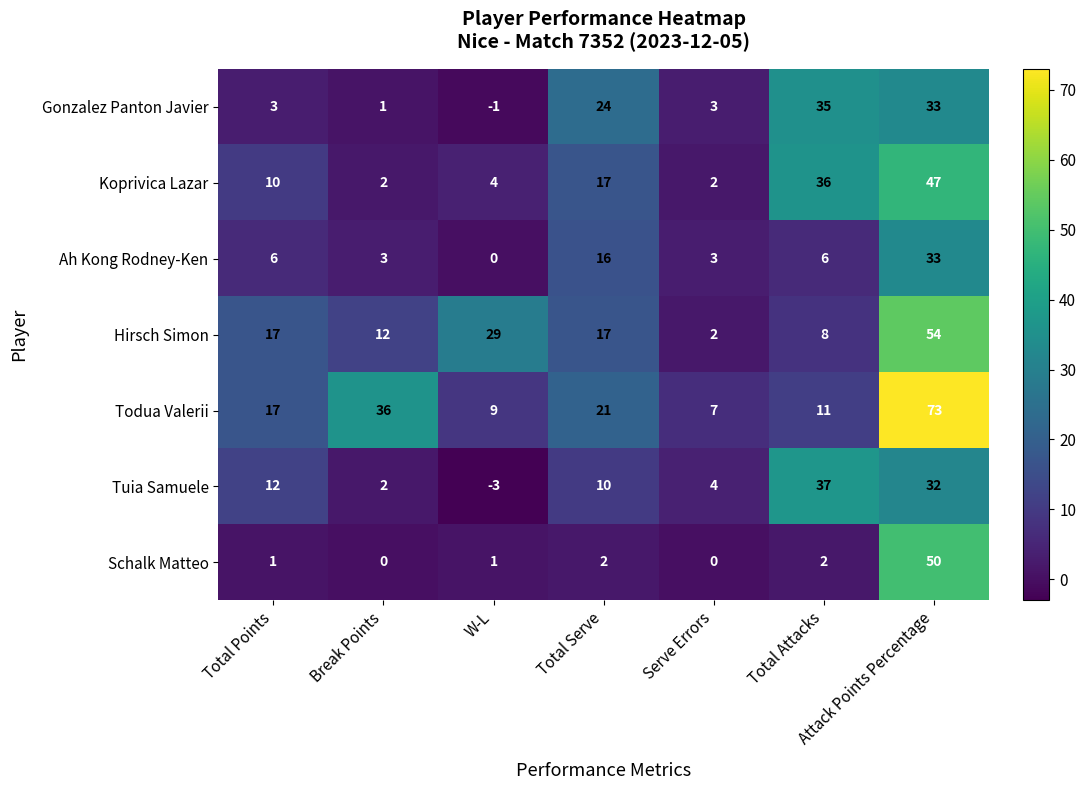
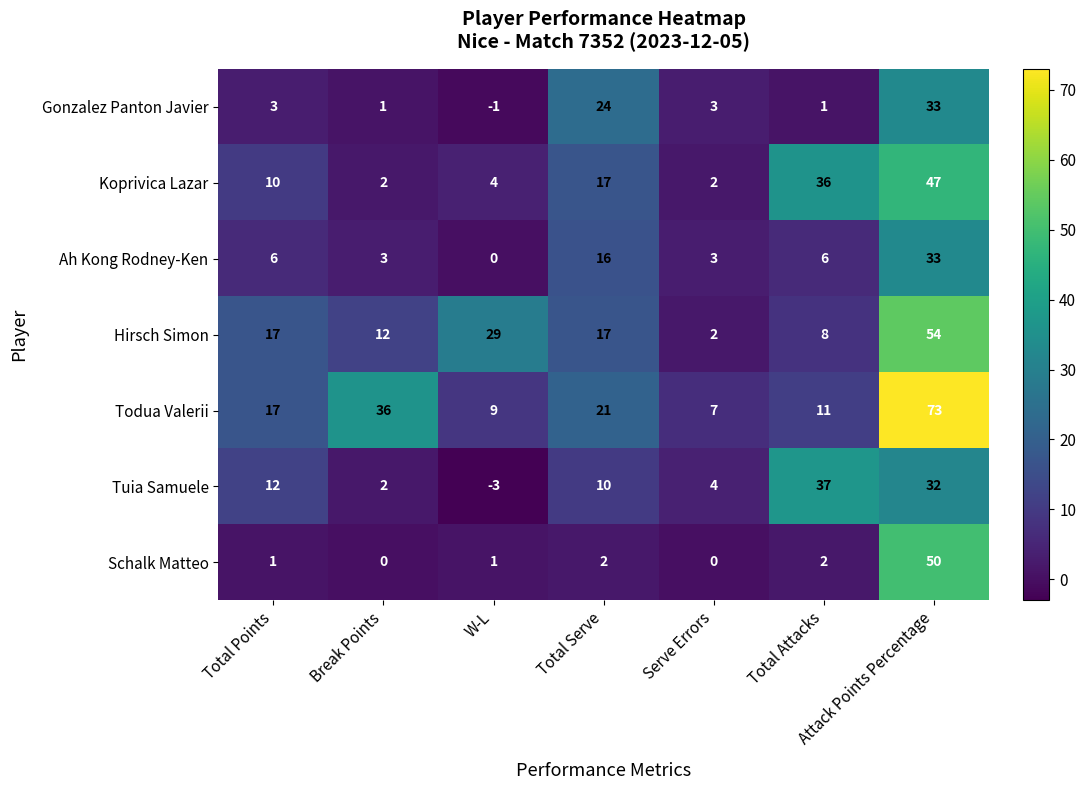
  {
    "Gonzalez Panton Javier": {
      "Total Points": 3,
      "Break Points": 1,
      "W-L": -1,
      "Total Serve": 24,
      "Serve Errors": 3,
-     "Total Attacks": 35,
+     "Total Attacks": 1,
      "Attack Points Percentage": 33
    },
    "Koprivica Lazar": {
      "Total Points": 10,
      "Break Points": 2,
      "W-L": 4,
      "Total Serve": 17,
      "Serve Errors": 2,
      "Total Attacks": 36,
      "Attack Points Percentage": 47
    },
    "Ah Kong Rodney-Ken": {
      "Total Points": 6,
      "Break Points": 3,
      "W-L": 0,
      "Total Serve": 16,
      "Serve Errors": 3,
      "Total Attacks": 6,
      "Attack Points Percentage": 33
    },
    "Hirsch Simon": {
      "Total Points": 17,
      "Break Points": 12,
      "W-L": 29,
      "Total Serve": 17,
      "Serve Errors": 2,
      "Total Attacks": 8,
      "Attack Points Percentage": 54
    },
    "Todua Valerii": {
      "Total Points": 17,
      "Break Points": 36,
      "W-L": 9,
      "Total Serve": 21,
      "Serve Errors": 7,
      "Total Attacks": 11,
      "Attack Points Percentage": 73
    },
    "Tuia Samuele": {
      "Total Points": 12,
      "Break Points": 2,
      "W-L": -3,
      "Total Serve": 10,
      "Serve Errors": 4,
      "Total Attacks": 37,
      "Attack Points Percentage": 32
    },
    "Schalk Matteo": {
      "Total Points": 1,
      "Break Points": 0,
      "W-L": 1,
      "Total Serve": 2,
      "Serve Errors": 0,
      "Total Attacks": 2,
      "Attack Points Percentage": 50
    }
  }
